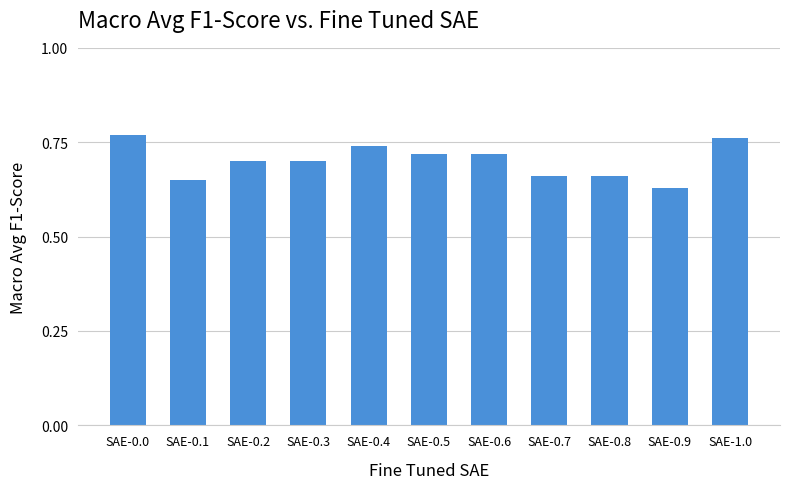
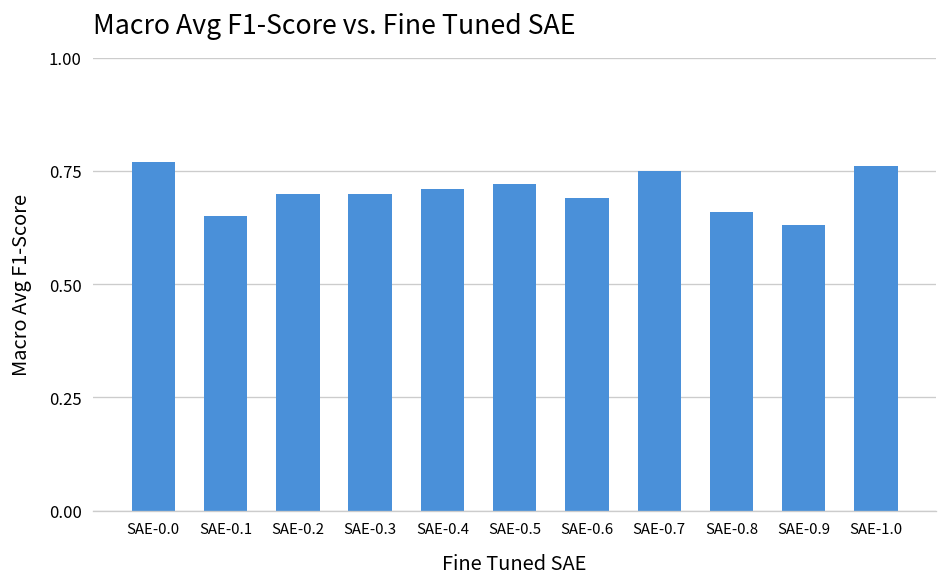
  {
    "SAE-0.0": 0.77,
    "SAE-0.1": 0.65,
    "SAE-0.2": 0.70,
    "SAE-0.3": 0.70,
-   "SAE-0.4": 0.74,
+   "SAE-0.4": 0.71,
    "SAE-0.5": 0.72,
-   "SAE-0.6": 0.72,
-   "SAE-0.7": 0.66,
+   "SAE-0.6": 0.69,
+   "SAE-0.7": 0.75,
    "SAE-0.8": 0.66,
    "SAE-0.9": 0.63,
    "SAE-1.0": 0.76
  }
